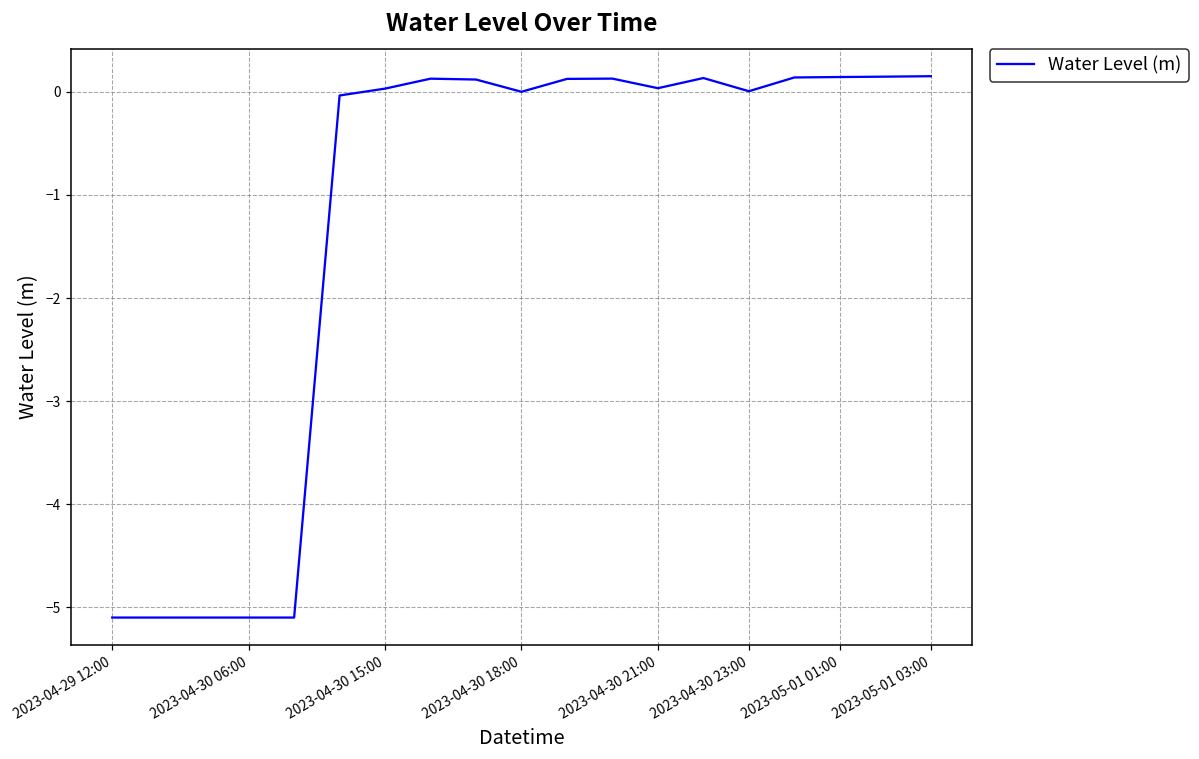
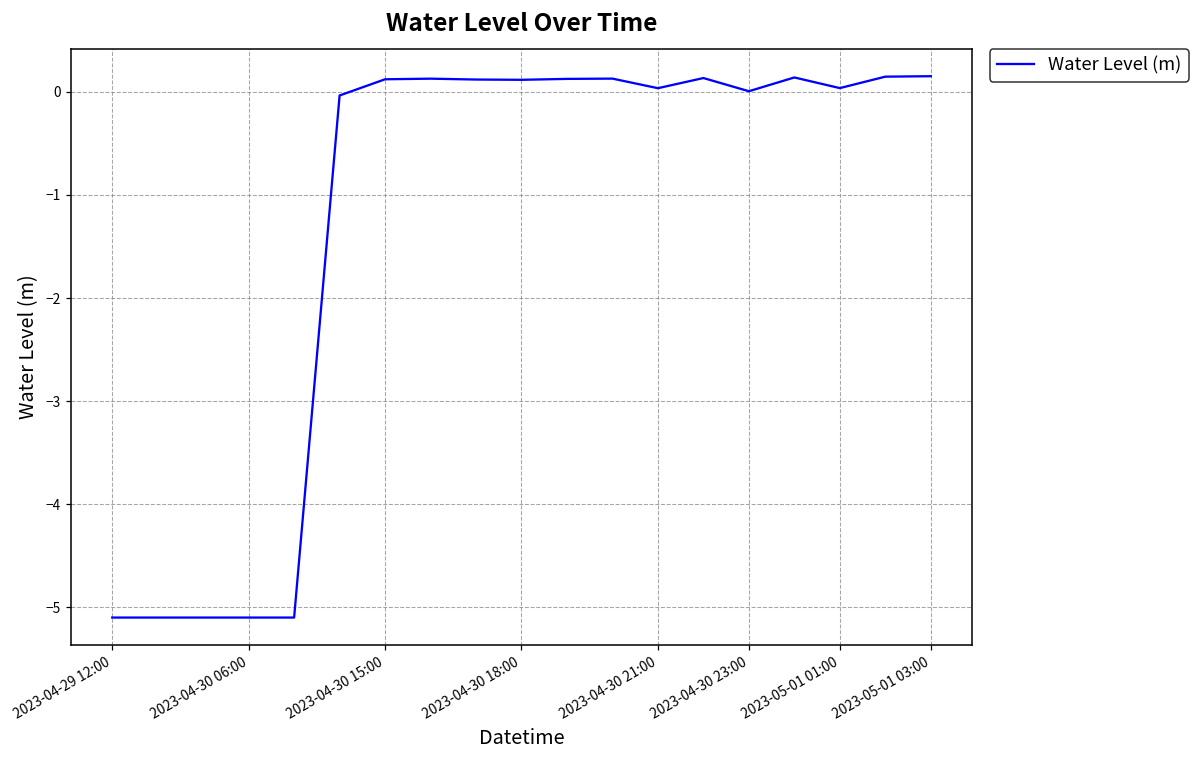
  {
    "2023-04-29 12:00": -5.1,
    "2023-04-30 06:00": -5.1,
-   "2023-04-30 15:00": 0.0,
-   "2023-04-30 18:00": 0.0,
+   "2023-04-30 15:00": 0.1,
+   "2023-04-30 18:00": 0.1,
    "2023-04-30 21:00": 0.0,
    "2023-04-30 23:00": 0.0,
-   "2023-05-01 01:00": 0.1,
+   "2023-05-01 01:00": 0.0,
    "2023-05-01 03:00": 0.2
  }
